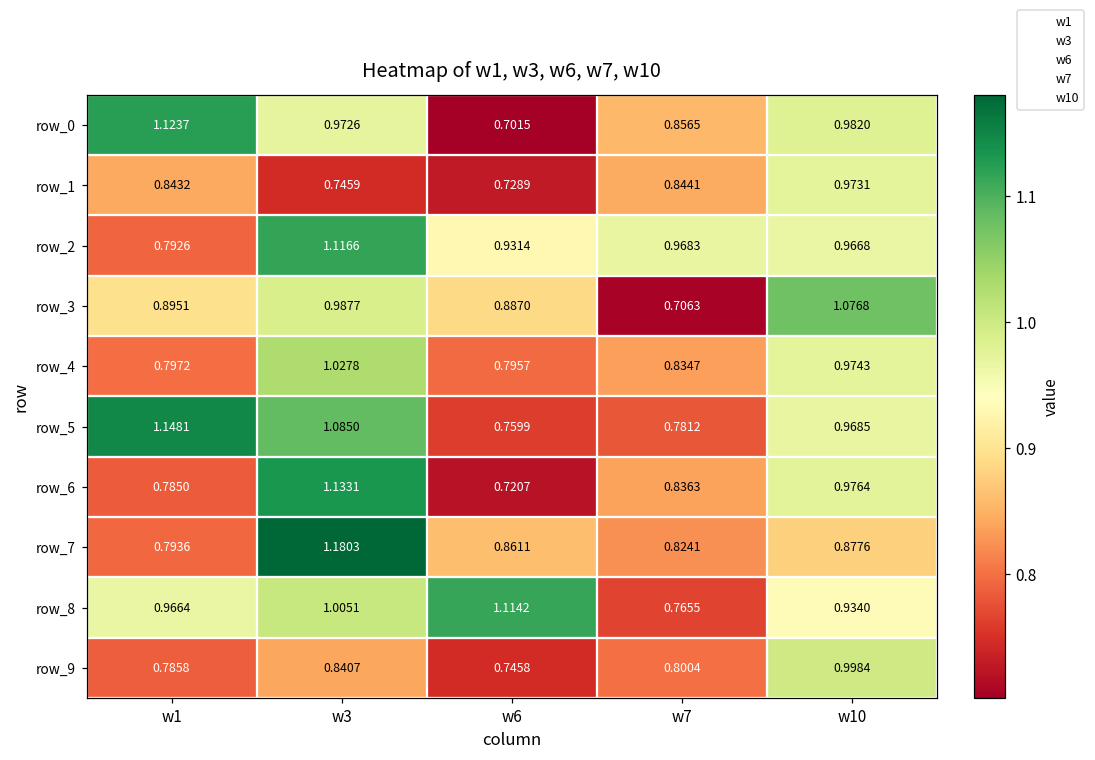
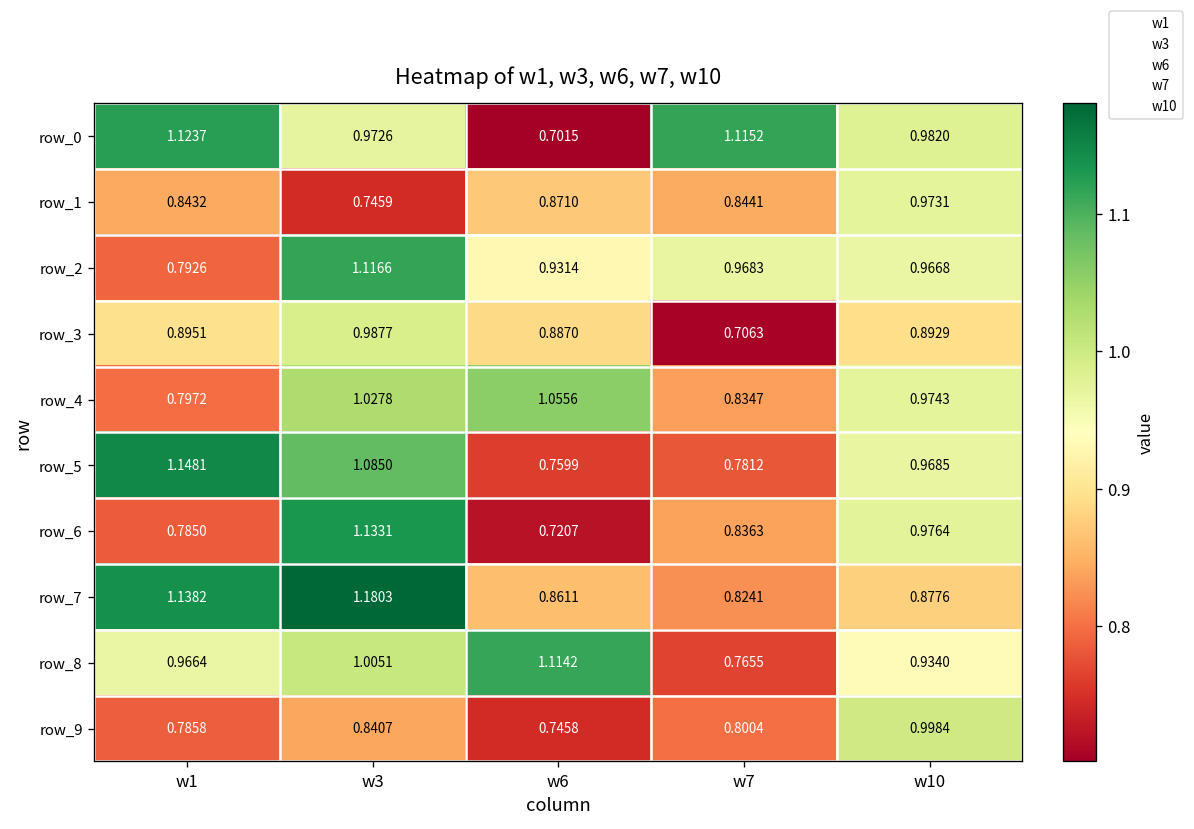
  {
    "row_0": {
      "w1": 1.1237,
      "w3": 0.9726,
      "w6": 0.7015,
-     "w7": 0.8565,
+     "w7": 1.1152,
      "w10": 0.9820
    },
    "row_1": {
      "w1": 0.8432,
      "w3": 0.7459,
-     "w6": 0.7289,
+     "w6": 0.8710,
      "w7": 0.8441,
      "w10": 0.9731
    },
    "row_2": {
      "w1": 0.7926,
      "w3": 1.1166,
      "w6": 0.9314,
      "w7": 0.9683,
      "w10": 0.9668
    },
    "row_3": {
      "w1": 0.8951,
      "w3": 0.9877,
      "w6": 0.8870,
      "w7": 0.7063,
-     "w10": 1.0768
+     "w10": 0.8929
    },
    "row_4": {
      "w1": 0.7972,
      "w3": 1.0278,
-     "w6": 0.7957,
+     "w6": 1.0556,
      "w7": 0.8347,
      "w10": 0.9743
    },
    "row_5": {
      "w1": 1.1481,
      "w3": 1.0850,
      "w6": 0.7599,
      "w7": 0.7812,
      "w10": 0.9685
    },
    "row_6": {
      "w1": 0.7850,
      "w3": 1.1331,
      "w6": 0.7207,
      "w7": 0.8363,
      "w10": 0.9764
    },
    "row_7": {
-     "w1": 0.7936,
+     "w1": 1.1382,
      "w3": 1.1803,
      "w6": 0.8611,
      "w7": 0.8241,
      "w10": 0.8776
    },
    "row_8": {
      "w1": 0.9664,
      "w3": 1.0051,
      "w6": 1.1142,
      "w7": 0.7655,
      "w10": 0.9340
    },
    "row_9": {
      "w1": 0.7858,
      "w3": 0.8407,
      "w6": 0.7458,
      "w7": 0.8004,
      "w10": 0.9984
    }
  }
